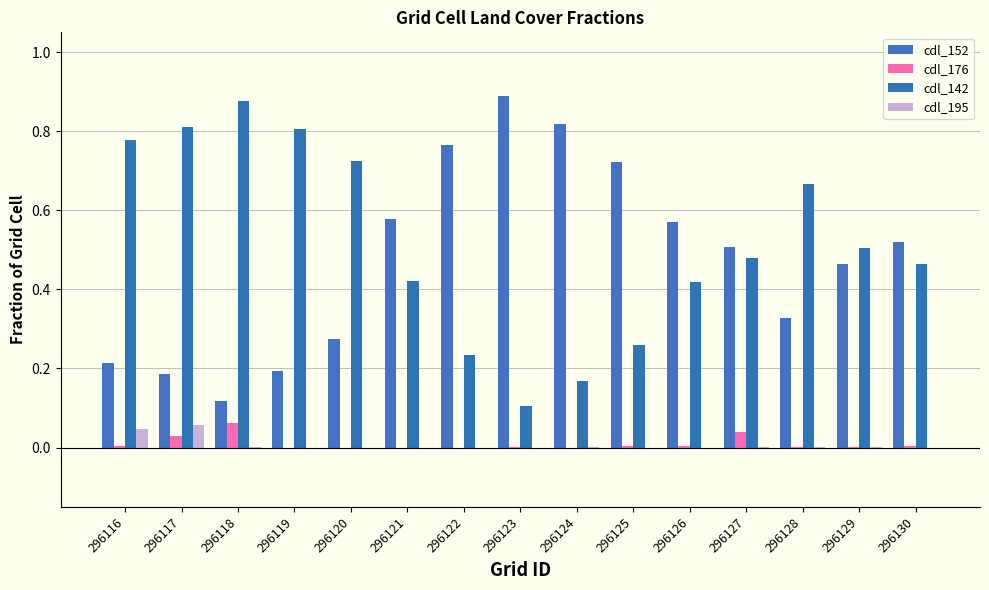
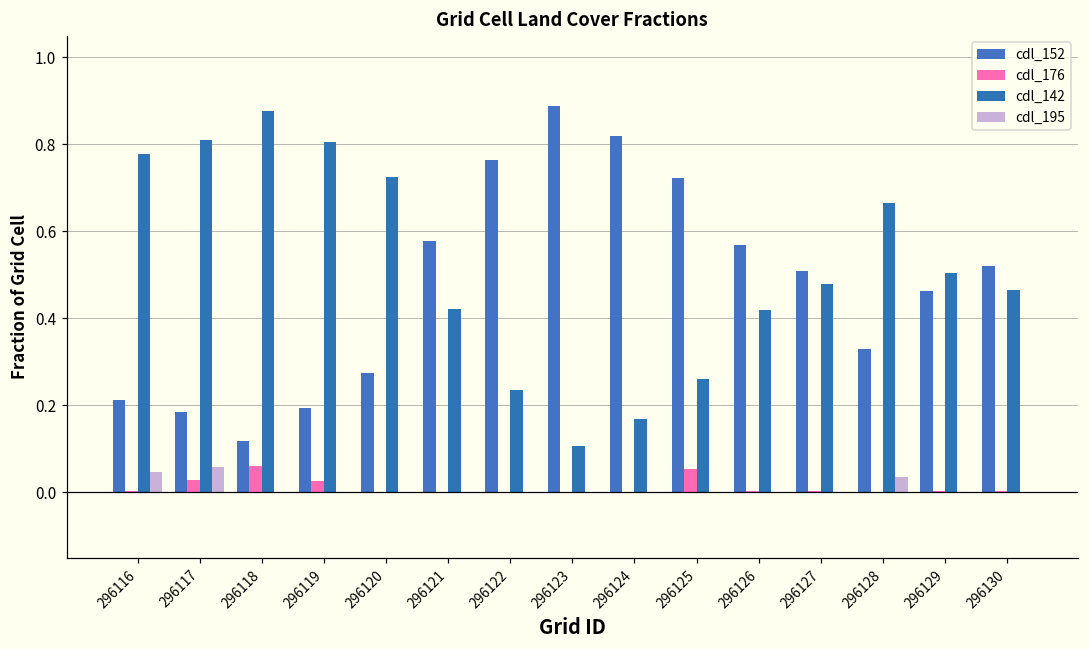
  {
    "cdl_176": {
      "296117": 0.03,
      "296118": 0.06,
-     "296119": 0.00,
+     "296119": 0.03,
      "296120": 0.00,
-     "296125": 0.00,
-     "296127": 0.04
+     "296125": 0.05,
+     "296127": 0.00
    },
    "cdl_195": {
      "296116": 0.05,
      "296117": 0.06,
      "296120": 0.00,
      "296121": 0.00,
      "296122": 0.00,
      "296123": 0.00,
-     "296128": 0.00
+     "296128": 0.04
    }
  }
